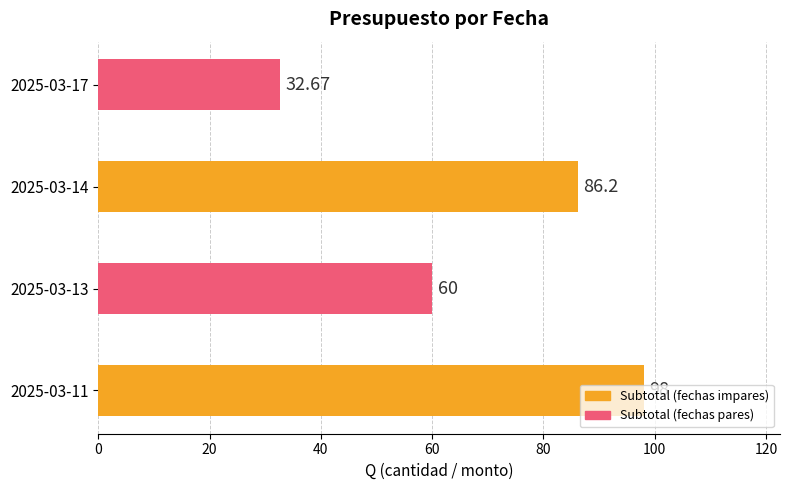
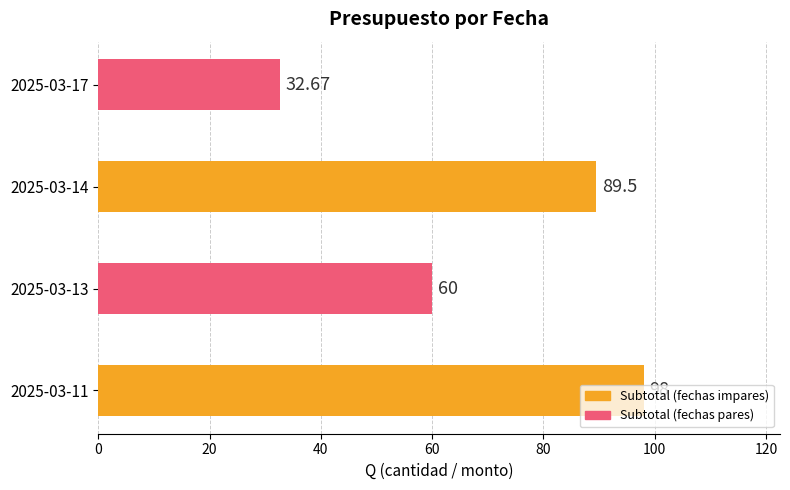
  {
    "2025-03-17": 32.67,
-   "2025-03-14": 86.2,
+   "2025-03-14": 89.5,
    "2025-03-13": 60
  }
